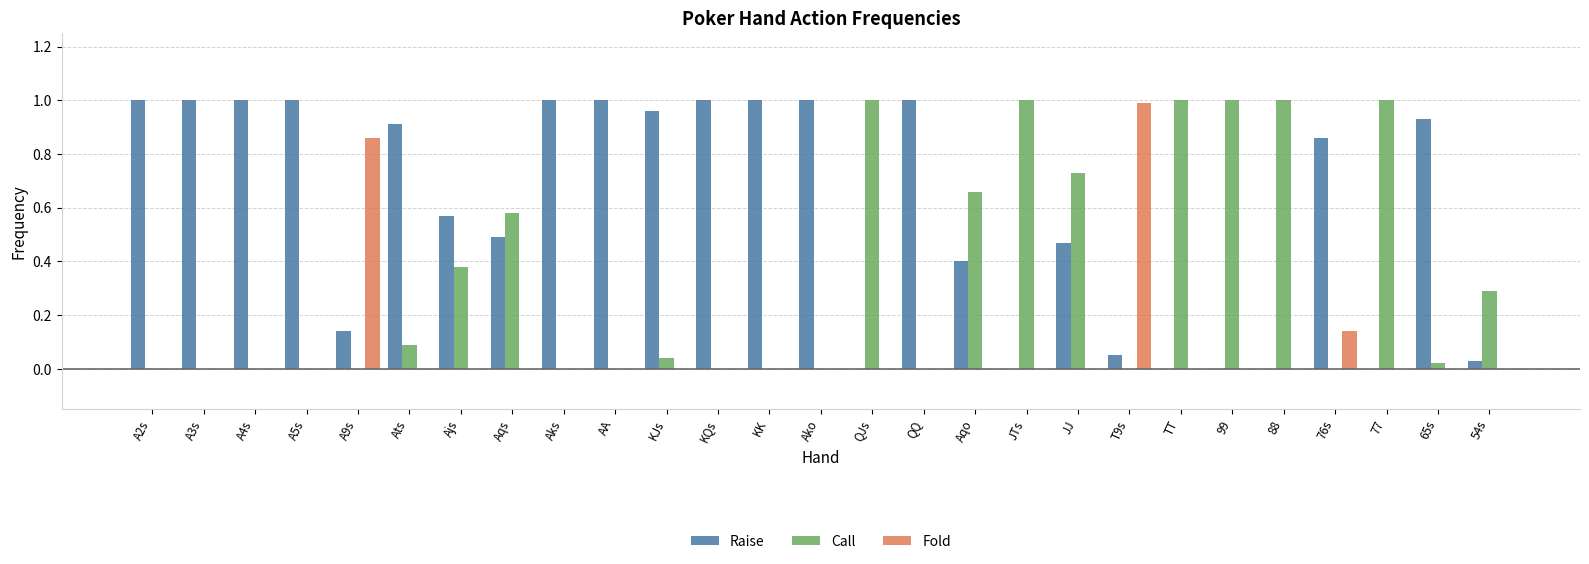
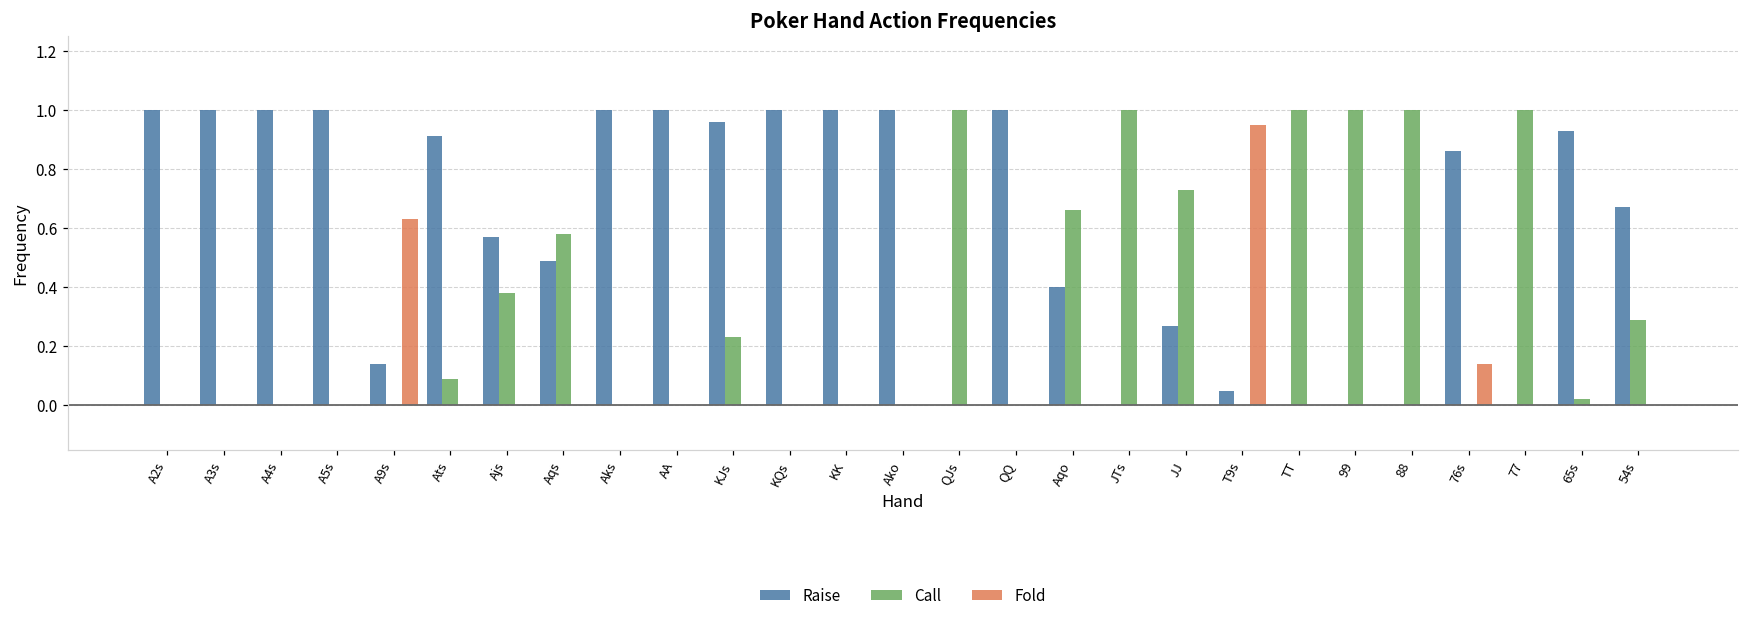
  {
    "Raise": {
      "A2s": 1.00,
      "A3s": 1.00,
      "A4s": 1.00,
      "A5s": 1.00,
      "A9s": 0.14,
      "Ats": 0.91,
      "Ajs": 0.57,
      "Aqs": 0.49,
      "Aks": 1.00,
      "AA": 1.00,
      "KJs": 0.96,
      "KQs": 1.00,
      "KK": 1.00,
      "Ako": 1.00,
      "QJs": 0.00,
      "QQ": 1.00,
      "Aqo": 0.40,
      "JTs": 0.00,
-     "JJ": 0.47,
+     "JJ": 0.27,
      "T9s": 0.05,
      "TT": 0.00,
      "99": 0.00,
      "88": 0.00,
      "76s": 0.86,
      "77": 0.00,
      "65s": 0.93,
-     "54s": 0.03
+     "54s": 0.67
    },
    "Call": {
      "A2s": 0.00,
      "A3s": 0.00,
      "A4s": 0.00,
      "A5s": 0.00,
      "A9s": 0.00,
      "Ats": 0.09,
      "Ajs": 0.38,
      "Aqs": 0.58,
      "Aks": 0.00,
      "AA": 0.00,
-     "KJs": 0.04,
+     "KJs": 0.23,
      "KQs": 0.00,
      "KK": 0.00,
      "Ako": 0.00,
      "QJs": 1.00,
      "QQ": 0.00,
      "Aqo": 0.66,
      "JTs": 1.00,
      "JJ": 0.73,
      "T9s": 0.00,
      "TT": 1.00,
      "99": 1.00,
      "88": 1.00,
      "76s": 0.00,
      "77": 1.00,
      "65s": 0.02,
      "54s": 0.29
    },
    "Fold": {
      "A2s": 0.00,
      "A3s": 0.00,
      "A4s": 0.00,
      "A5s": 0.00,
-     "A9s": 0.86,
+     "A9s": 0.63,
      "Ats": 0.00,
      "Ajs": 0.00,
      "Aqs": 0.00,
      "Aks": 0.00,
      "AA": 0.00,
      "KJs": 0.00,
      "KQs": 0.00,
      "KK": 0.00,
      "Ako": 0.00,
      "QJs": 0.00,
      "QQ": 0.00,
      "Aqo": 0.00,
      "JTs": 0.00,
      "JJ": 0.00,
-     "T9s": 0.99,
+     "T9s": 0.95,
      "TT": 0.00,
      "99": 0.00,
      "88": 0.00,
      "76s": 0.14,
      "77": 0.00,
      "65s": 0.00,
      "54s": 0.00
    }
  }
